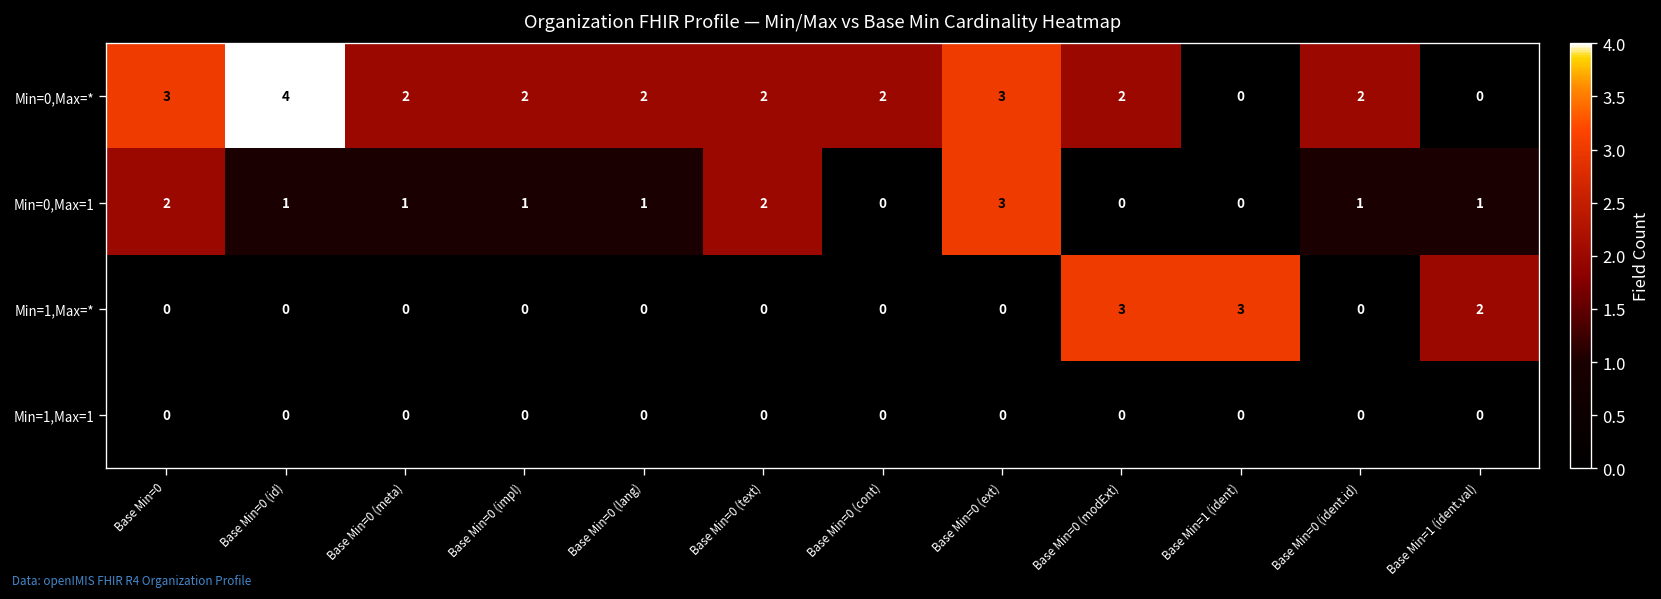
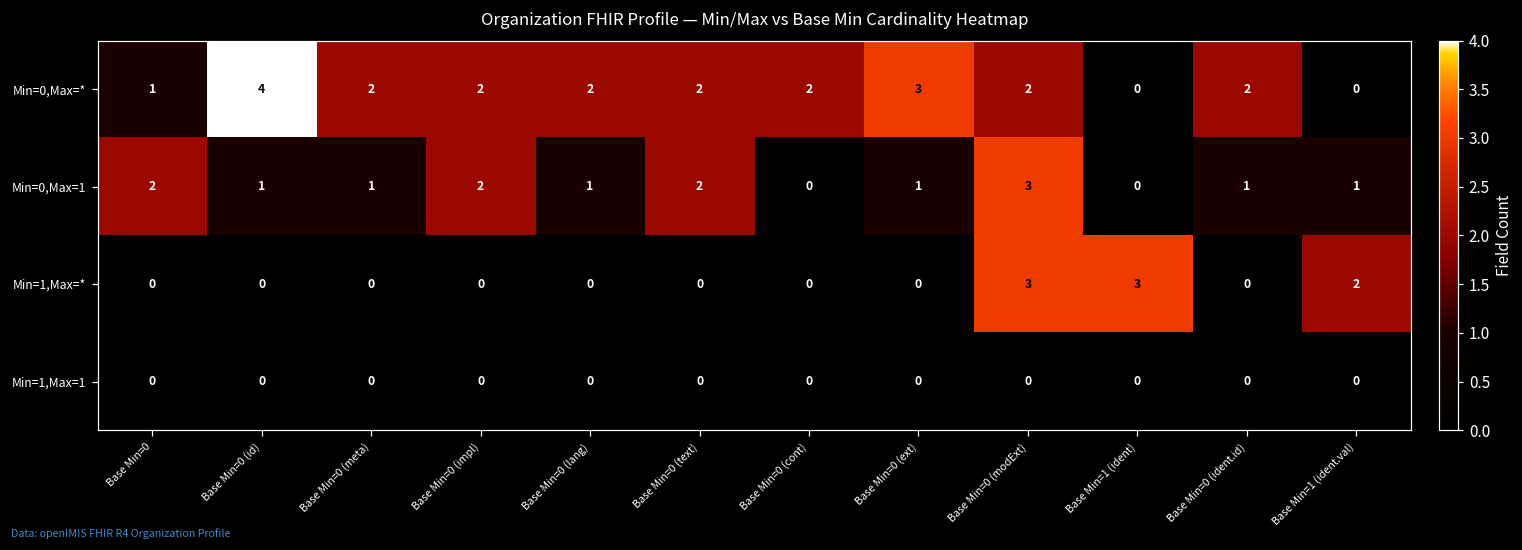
  {
    "Min=0,Max=*": {
-     "Base Min=0": 3,
+     "Base Min=0": 1,
      "Base Min=0 (id)": 4,
      "Base Min=0 (meta)": 2,
      "Base Min=0 (impl)": 2,
      "Base Min=0 (lang)": 2,
      "Base Min=0 (text)": 2,
      "Base Min=0 (cont)": 2,
      "Base Min=0 (ext)": 3,
      "Base Min=0 (modExt)": 2,
      "Base Min=1 (ident)": 0,
      "Base Min=0 (ident.id)": 2,
      "Base Min=1 (ident.val)": 0
    },
    "Min=0,Max=1": {
      "Base Min=0": 2,
      "Base Min=0 (id)": 1,
      "Base Min=0 (meta)": 1,
-     "Base Min=0 (impl)": 1,
+     "Base Min=0 (impl)": 2,
      "Base Min=0 (lang)": 1,
      "Base Min=0 (text)": 2,
      "Base Min=0 (cont)": 0,
-     "Base Min=0 (ext)": 3,
-     "Base Min=0 (modExt)": 0,
+     "Base Min=0 (ext)": 1,
+     "Base Min=0 (modExt)": 3,
      "Base Min=1 (ident)": 0,
      "Base Min=0 (ident.id)": 1,
      "Base Min=1 (ident.val)": 1
    },
    "Min=1,Max=*": {
      "Base Min=0": 0,
      "Base Min=0 (id)": 0,
      "Base Min=0 (meta)": 0,
      "Base Min=0 (impl)": 0,
      "Base Min=0 (lang)": 0,
      "Base Min=0 (text)": 0,
      "Base Min=0 (cont)": 0,
      "Base Min=0 (ext)": 0,
      "Base Min=0 (modExt)": 3,
      "Base Min=1 (ident)": 3,
      "Base Min=0 (ident.id)": 0,
      "Base Min=1 (ident.val)": 2
    },
    "Min=1,Max=1": {
      "Base Min=0": 0,
      "Base Min=0 (id)": 0,
      "Base Min=0 (meta)": 0,
      "Base Min=0 (impl)": 0,
      "Base Min=0 (lang)": 0,
      "Base Min=0 (text)": 0,
      "Base Min=0 (cont)": 0,
      "Base Min=0 (ext)": 0,
      "Base Min=0 (modExt)": 0,
      "Base Min=1 (ident)": 0,
      "Base Min=0 (ident.id)": 0,
      "Base Min=1 (ident.val)": 0
    }
  }
